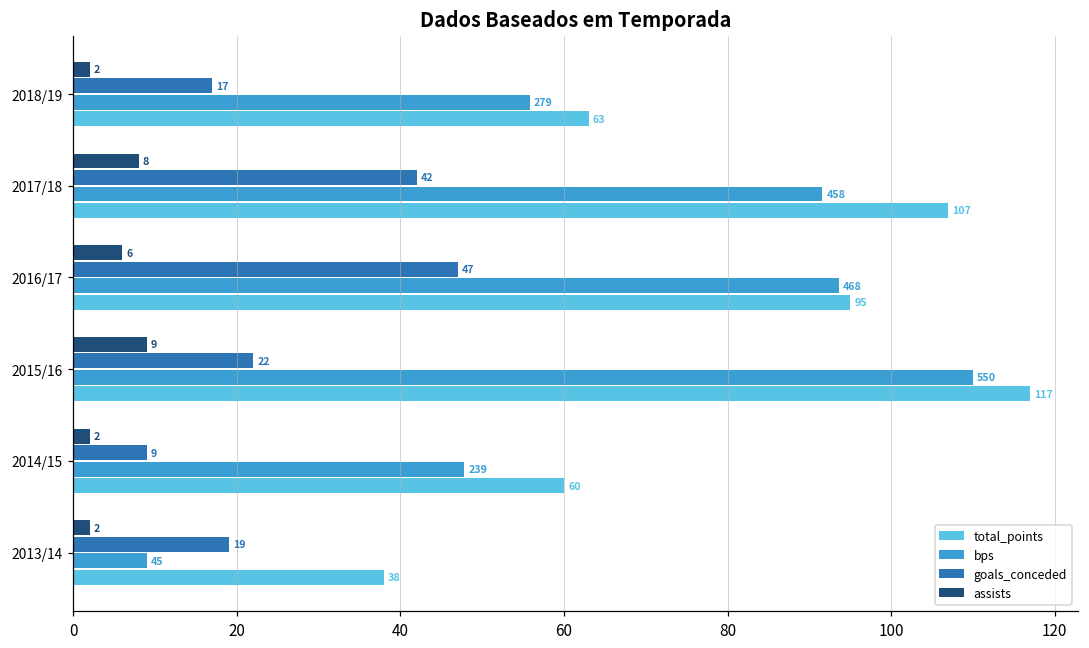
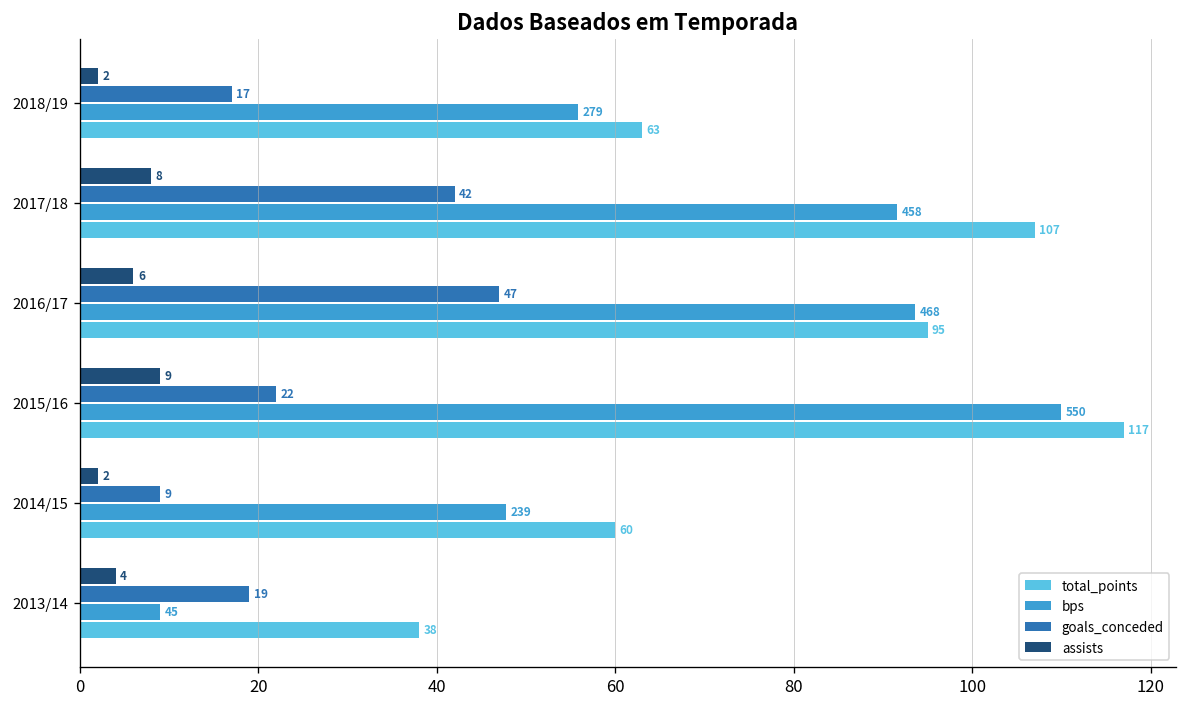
  {
    "assists": {
      "2018/19": 2,
      "2017/18": 8,
      "2016/17": 6,
      "2015/16": 9,
      "2014/15": 2,
-     "2013/14": 2
+     "2013/14": 4
    }
  }
